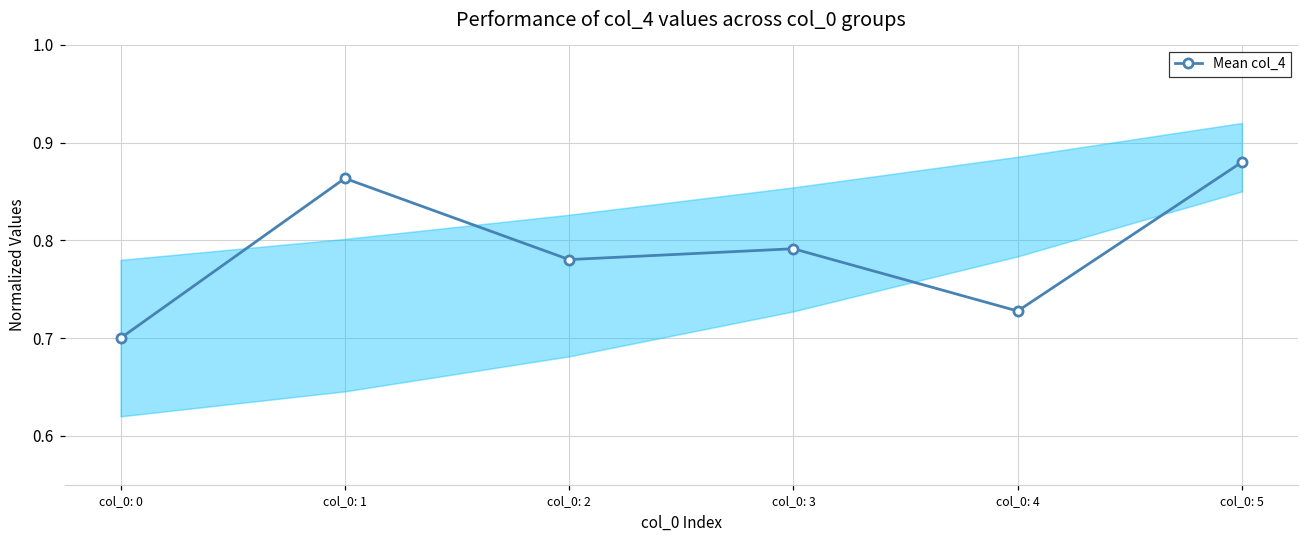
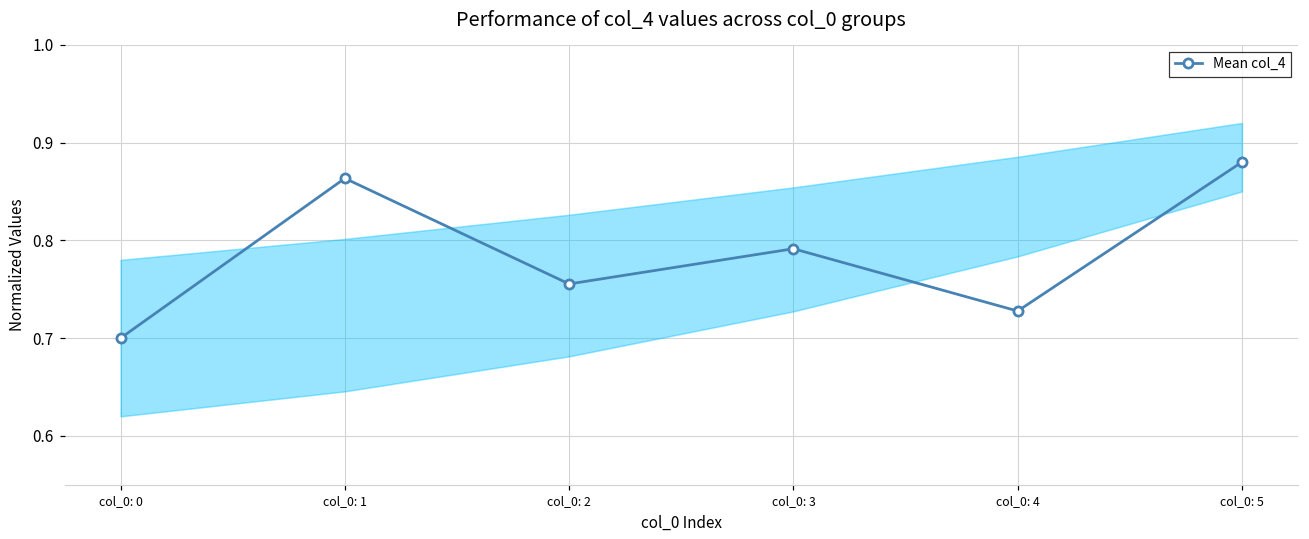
  {
    "Mean col_4": {
      "col_0: 0": 0.70,
      "col_0: 1": 0.86,
-     "col_0: 2": 0.78,
+     "col_0: 2": 0.76,
      "col_0: 3": 0.79,
      "col_0: 4": 0.73,
      "col_0: 5": 0.88
    }
  }
